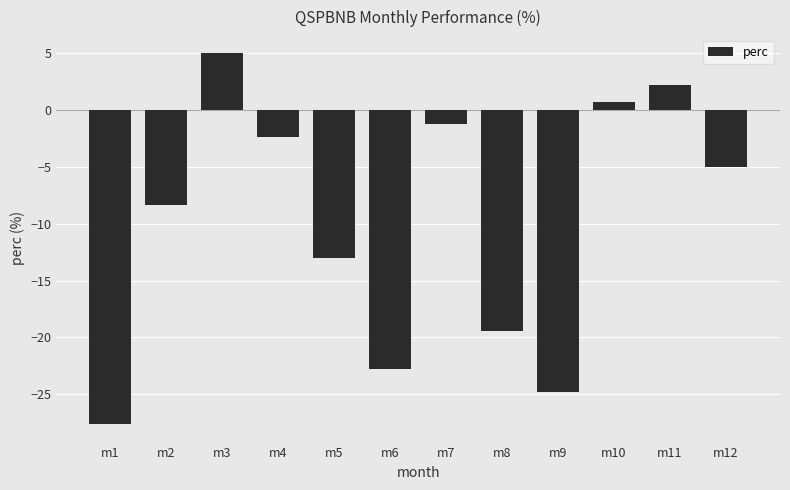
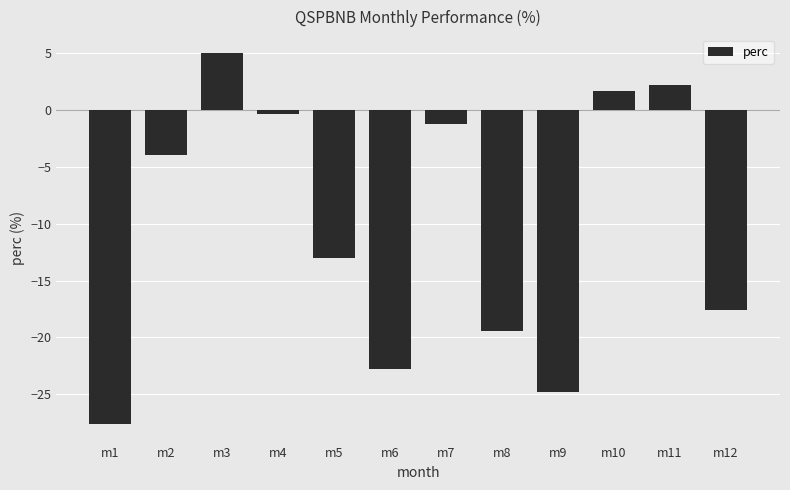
  {
    "m1": -27.6,
-   "m2": -8.4,
+   "m2": -4.0,
    "m3": 5.0,
-   "m4": -2.4,
+   "m4": -0.4,
    "m5": -13.0,
    "m6": -22.7,
    "m7": -1.3,
    "m8": -19.4,
    "m9": -24.8,
-   "m10": 0.7,
+   "m10": 1.6,
    "m11": 2.2,
-   "m12": -5.0
+   "m12": -17.6
  }
